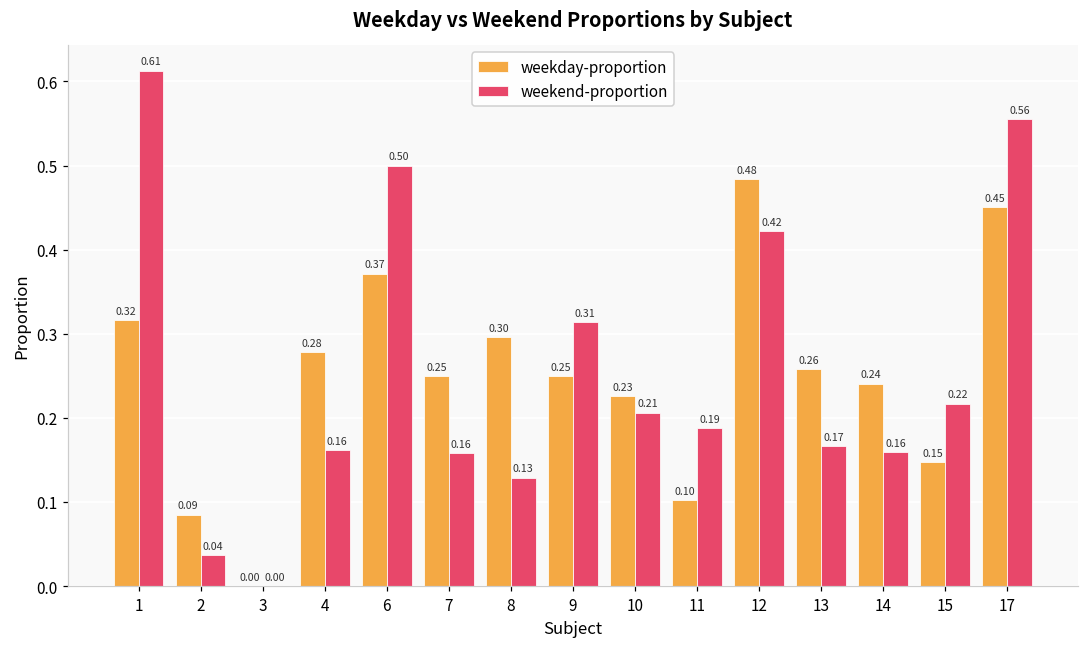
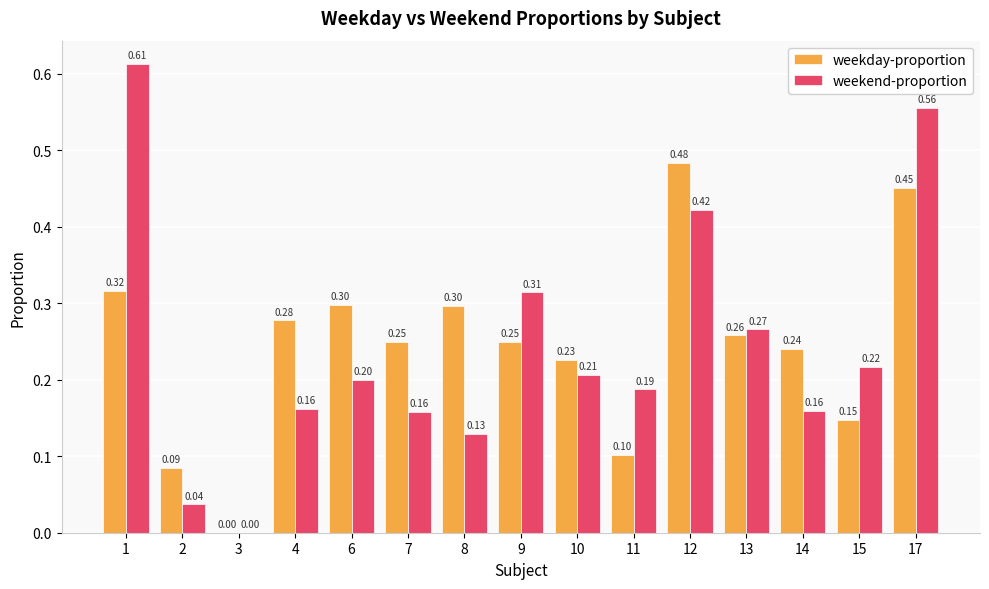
  {
    "weekday-proportion": {
      "1": 0.32,
      "2": 0.09,
      "3": 0.00,
      "4": 0.28,
-     "6": 0.37,
+     "6": 0.30,
      "7": 0.25,
      "8": 0.30,
      "9": 0.25,
      "10": 0.23,
      "11": 0.10,
      "12": 0.48,
      "13": 0.26,
      "14": 0.24,
      "15": 0.15,
      "17": 0.45
    },
    "weekend-proportion": {
      "1": 0.61,
      "2": 0.04,
      "3": 0.00,
      "4": 0.16,
-     "6": 0.50,
+     "6": 0.20,
      "7": 0.16,
      "8": 0.13,
      "9": 0.31,
      "10": 0.21,
      "11": 0.19,
      "12": 0.42,
-     "13": 0.17,
+     "13": 0.27,
      "14": 0.16,
      "15": 0.22,
      "17": 0.56
    }
  }
